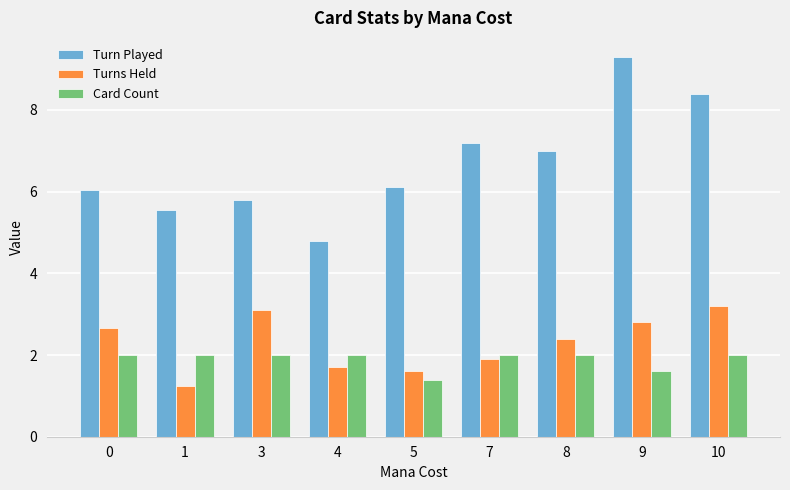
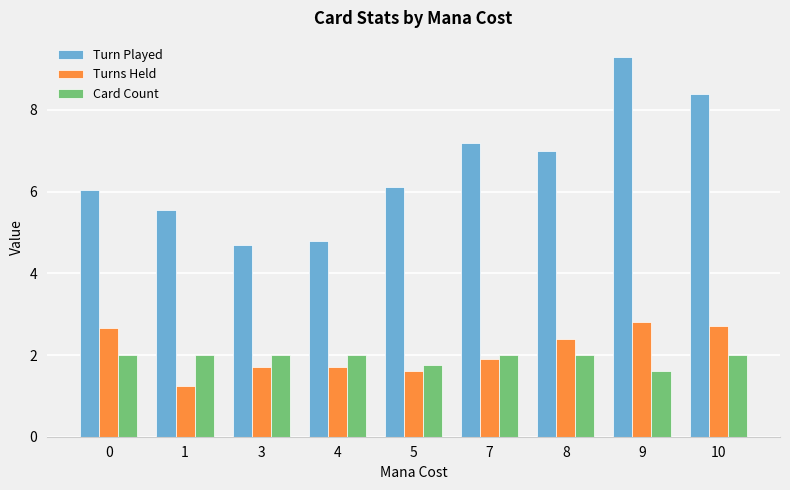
  {
    "Turn Played": {
      "0": 6.1,
      "1": 5.6,
-     "3": 5.8,
+     "3": 4.7,
      "4": 4.8,
      "5": 6.1,
      "7": 7.2,
      "8": 7.0,
      "9": 9.3,
      "10": 8.4
    },
    "Turns Held": {
      "0": 2.7,
      "1": 1.3,
-     "3": 3.1,
+     "3": 1.7,
      "4": 1.7,
      "5": 1.6,
      "7": 1.9,
      "8": 2.4,
      "9": 2.8,
-     "10": 3.2
+     "10": 2.7
    },
    "Card Count": {
      "0": 2.0,
      "1": 2.0,
      "3": 2.0,
      "4": 2.0,
-     "5": 1.4,
+     "5": 1.8,
      "7": 2.0,
      "8": 2.0,
      "9": 1.6,
      "10": 2.0
    }
  }
